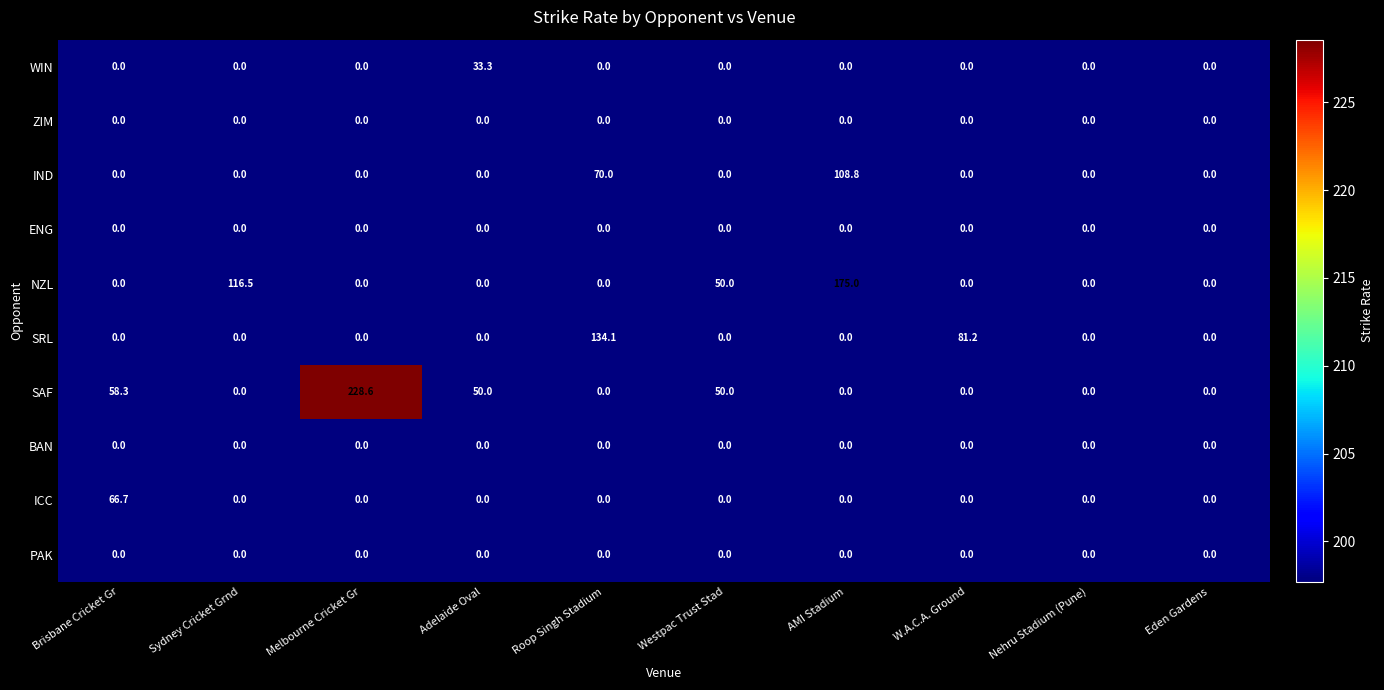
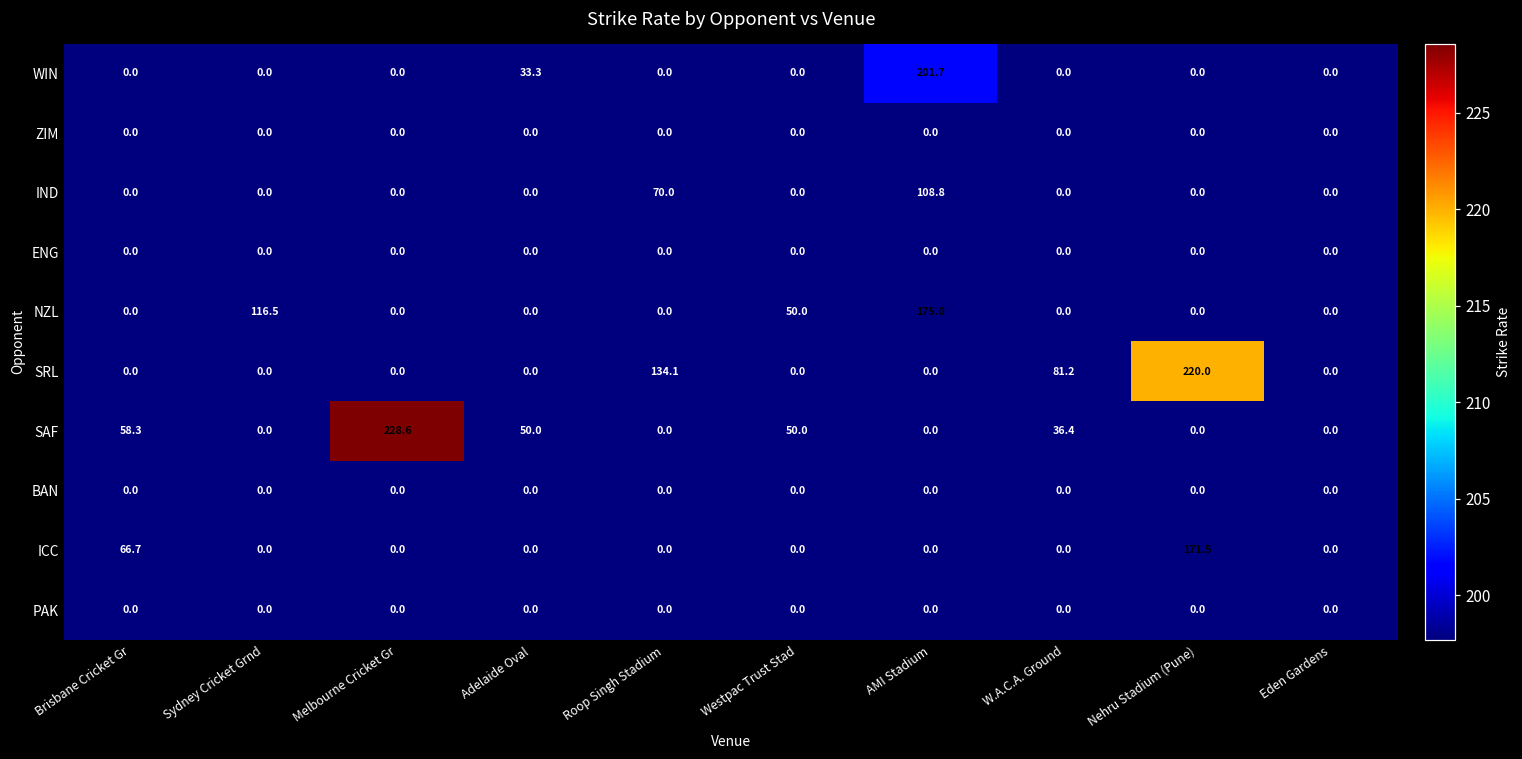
  {
    "WIN": {
      "Brisbane Cricket Gr": 0.0,
      "Sydney Cricket Grnd": 0.0,
      "Melbourne Cricket Gr": 0.0,
      "Adelaide Oval": 33.3,
      "Roop Singh Stadium": 0.0,
      "Westpac Trust Stad": 0.0,
-     "AMI Stadium": 0.0,
+     "AMI Stadium": 201.7,
      "W.A.C.A. Ground": 0.0,
      "Nehru Stadium (Pune)": 0.0,
      "Eden Gardens": 0.0
    },
    "ZIM": {
      "Brisbane Cricket Gr": 0.0,
      "Sydney Cricket Grnd": 0.0,
      "Melbourne Cricket Gr": 0.0,
      "Adelaide Oval": 0.0,
      "Roop Singh Stadium": 0.0,
      "Westpac Trust Stad": 0.0,
      "AMI Stadium": 0.0,
      "W.A.C.A. Ground": 0.0,
      "Nehru Stadium (Pune)": 0.0,
      "Eden Gardens": 0.0
    },
    "IND": {
      "Brisbane Cricket Gr": 0.0,
      "Sydney Cricket Grnd": 0.0,
      "Melbourne Cricket Gr": 0.0,
      "Adelaide Oval": 0.0,
      "Roop Singh Stadium": 70.0,
      "Westpac Trust Stad": 0.0,
      "AMI Stadium": 108.8,
      "W.A.C.A. Ground": 0.0,
      "Nehru Stadium (Pune)": 0.0,
      "Eden Gardens": 0.0
    },
    "ENG": {
      "Brisbane Cricket Gr": 0.0,
      "Sydney Cricket Grnd": 0.0,
      "Melbourne Cricket Gr": 0.0,
      "Adelaide Oval": 0.0,
      "Roop Singh Stadium": 0.0,
      "Westpac Trust Stad": 0.0,
      "AMI Stadium": 0.0,
      "W.A.C.A. Ground": 0.0,
      "Nehru Stadium (Pune)": 0.0,
      "Eden Gardens": 0.0
    },
    "NZL": {
      "Brisbane Cricket Gr": 0.0,
      "Sydney Cricket Grnd": 116.5,
      "Melbourne Cricket Gr": 0.0,
      "Adelaide Oval": 0.0,
      "Roop Singh Stadium": 0.0,
      "Westpac Trust Stad": 50.0,
      "AMI Stadium": 175.0,
      "W.A.C.A. Ground": 0.0,
      "Nehru Stadium (Pune)": 0.0,
      "Eden Gardens": 0.0
    },
    "SRL": {
      "Brisbane Cricket Gr": 0.0,
      "Sydney Cricket Grnd": 0.0,
      "Melbourne Cricket Gr": 0.0,
      "Adelaide Oval": 0.0,
      "Roop Singh Stadium": 134.1,
      "Westpac Trust Stad": 0.0,
      "AMI Stadium": 0.0,
      "W.A.C.A. Ground": 81.2,
-     "Nehru Stadium (Pune)": 0.0,
+     "Nehru Stadium (Pune)": 220.0,
      "Eden Gardens": 0.0
    },
    "SAF": {
      "Brisbane Cricket Gr": 58.3,
      "Sydney Cricket Grnd": 0.0,
      "Melbourne Cricket Gr": 228.6,
      "Adelaide Oval": 50.0,
      "Roop Singh Stadium": 0.0,
      "Westpac Trust Stad": 50.0,
      "AMI Stadium": 0.0,
-     "W.A.C.A. Ground": 0.0,
+     "W.A.C.A. Ground": 36.4,
      "Nehru Stadium (Pune)": 0.0,
      "Eden Gardens": 0.0
    },
    "BAN": {
      "Brisbane Cricket Gr": 0.0,
      "Sydney Cricket Grnd": 0.0,
      "Melbourne Cricket Gr": 0.0,
      "Adelaide Oval": 0.0,
      "Roop Singh Stadium": 0.0,
      "Westpac Trust Stad": 0.0,
      "AMI Stadium": 0.0,
      "W.A.C.A. Ground": 0.0,
      "Nehru Stadium (Pune)": 0.0,
      "Eden Gardens": 0.0
    },
    "ICC": {
      "Brisbane Cricket Gr": 66.7,
      "Sydney Cricket Grnd": 0.0,
      "Melbourne Cricket Gr": 0.0,
      "Adelaide Oval": 0.0,
      "Roop Singh Stadium": 0.0,
      "Westpac Trust Stad": 0.0,
      "AMI Stadium": 0.0,
      "W.A.C.A. Ground": 0.0,
-     "Nehru Stadium (Pune)": 0.0,
+     "Nehru Stadium (Pune)": 171.5,
      "Eden Gardens": 0.0
    },
    "PAK": {
      "Brisbane Cricket Gr": 0.0,
      "Sydney Cricket Grnd": 0.0,
      "Melbourne Cricket Gr": 0.0,
      "Adelaide Oval": 0.0,
      "Roop Singh Stadium": 0.0,
      "Westpac Trust Stad": 0.0,
      "AMI Stadium": 0.0,
      "W.A.C.A. Ground": 0.0,
      "Nehru Stadium (Pune)": 0.0,
      "Eden Gardens": 0.0
    }
  }
